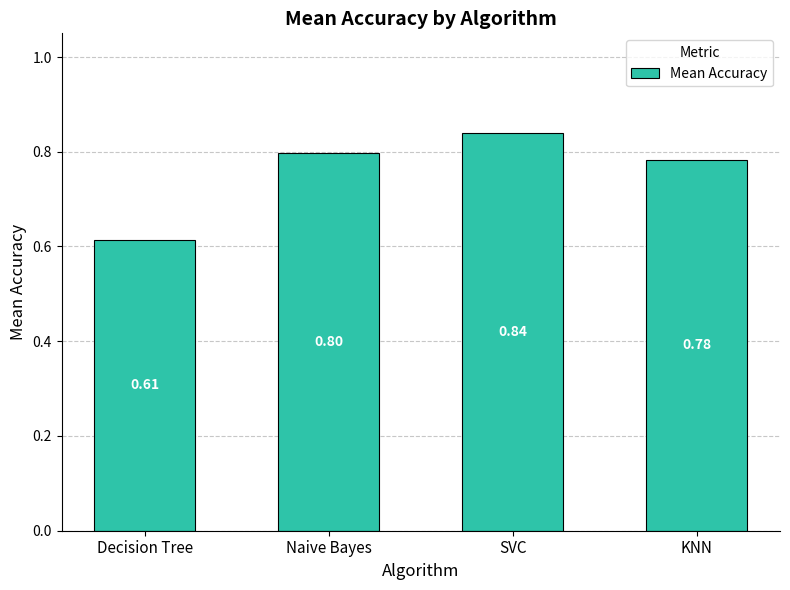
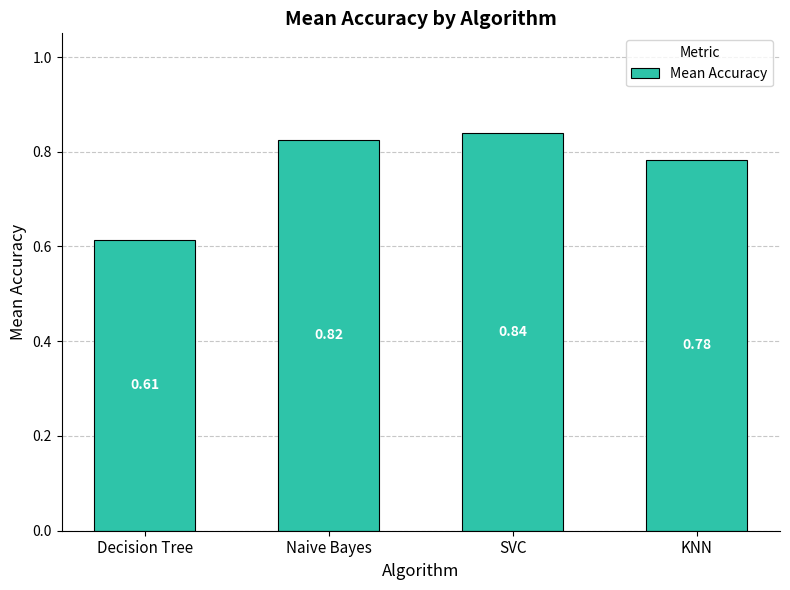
  {
    "Decision Tree": 0.61,
-   "Naive Bayes": 0.80,
+   "Naive Bayes": 0.82,
    "SVC": 0.84,
    "KNN": 0.78
  }
